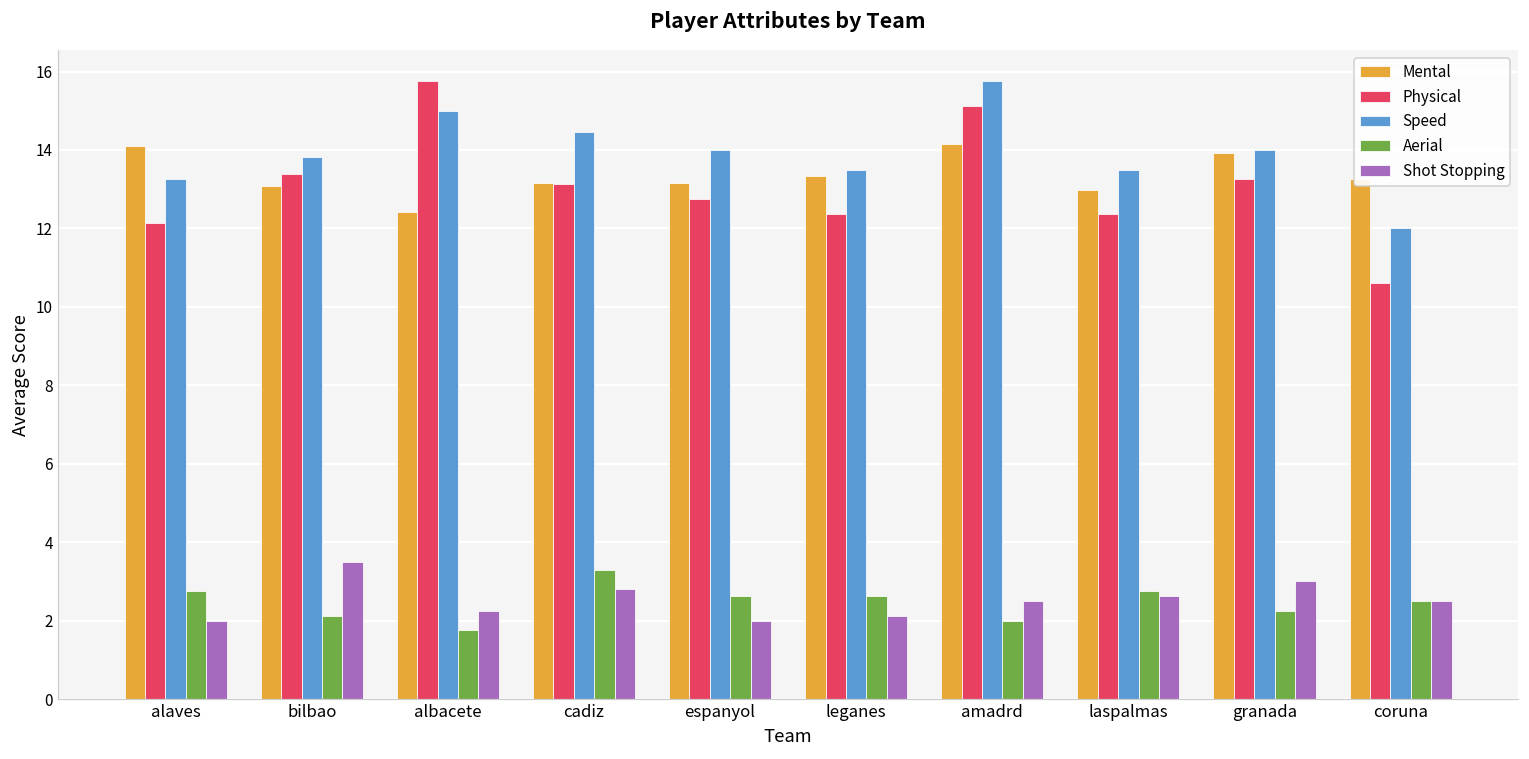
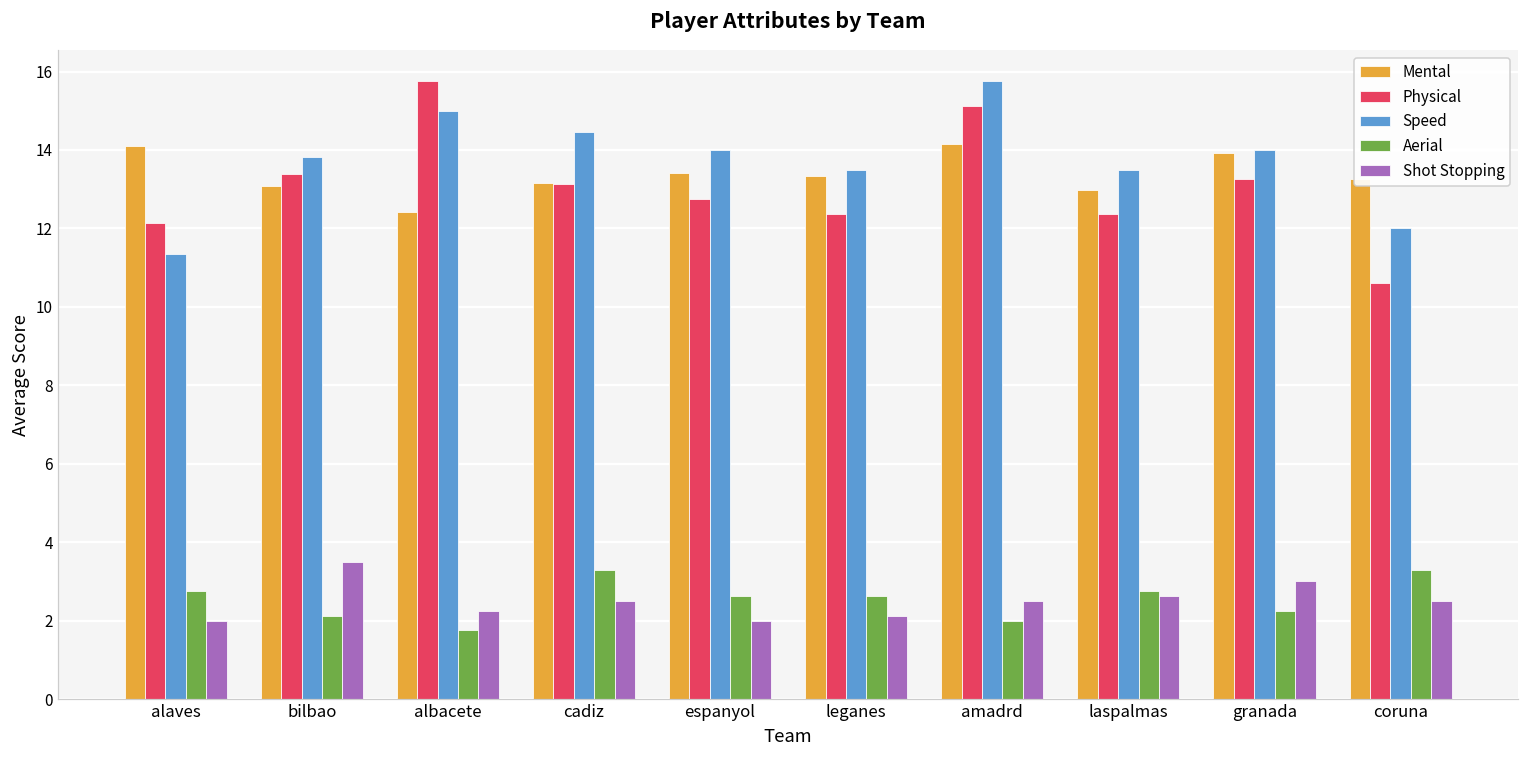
  {
    "Mental": {
      "alaves": 14.1,
      "bilbao": 13.1,
      "albacete": 12.4,
      "cadiz": 13.2,
-     "espanyol": 13.2,
+     "espanyol": 13.4,
      "leganes": 13.3,
      "amadrd": 14.1,
      "laspalmas": 13.0,
      "granada": 13.9,
      "coruna": 13.3
    },
    "Physical": {
      "alaves": 12.1,
      "bilbao": 13.4,
      "albacete": 15.8,
      "cadiz": 13.1,
      "espanyol": 12.8,
      "leganes": 12.4,
      "amadrd": 15.1,
      "laspalmas": 12.4,
      "granada": 13.3,
      "coruna": 10.6
    },
    "Speed": {
-     "alaves": 13.3,
+     "alaves": 11.4,
      "bilbao": 13.8,
      "albacete": 15.0,
      "cadiz": 14.5,
      "espanyol": 14.0,
      "leganes": 13.5,
      "amadrd": 15.8,
      "laspalmas": 13.5,
      "granada": 14.0,
      "coruna": 12.0
    },
    "Aerial": {
      "alaves": 2.8,
      "bilbao": 2.1,
      "albacete": 1.8,
      "cadiz": 3.3,
      "espanyol": 2.6,
      "leganes": 2.6,
      "amadrd": 2.0,
      "laspalmas": 2.8,
      "granada": 2.3,
-     "coruna": 2.5
+     "coruna": 3.3
    },
    "Shot Stopping": {
      "alaves": 2.0,
      "bilbao": 3.5,
      "albacete": 2.3,
-     "cadiz": 2.8,
+     "cadiz": 2.5,
      "espanyol": 2.0,
      "leganes": 2.1,
      "amadrd": 2.5,
      "laspalmas": 2.6,
      "granada": 3.0,
      "coruna": 2.5
    }
  }
